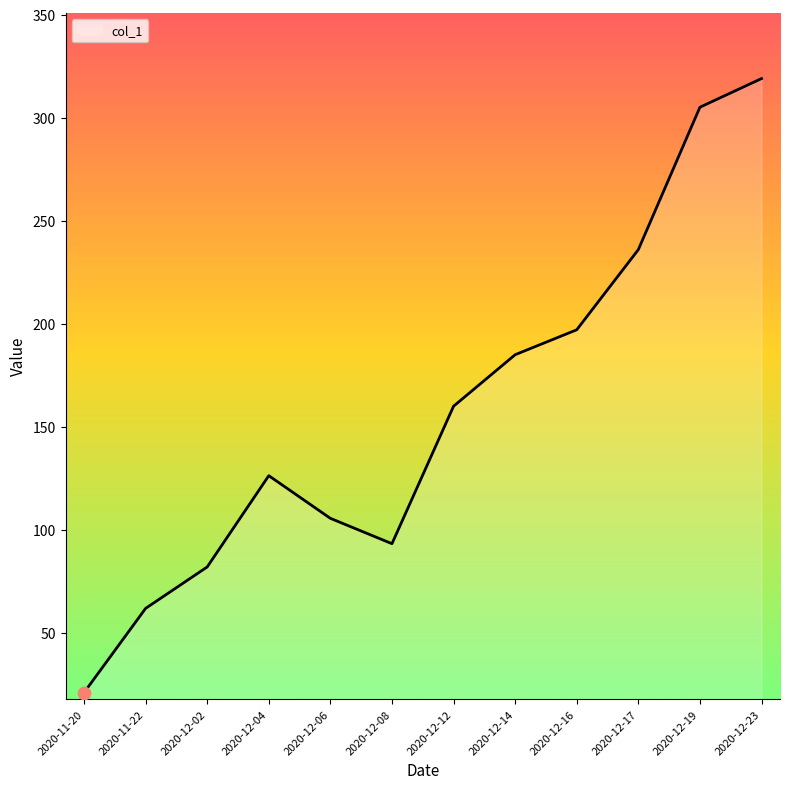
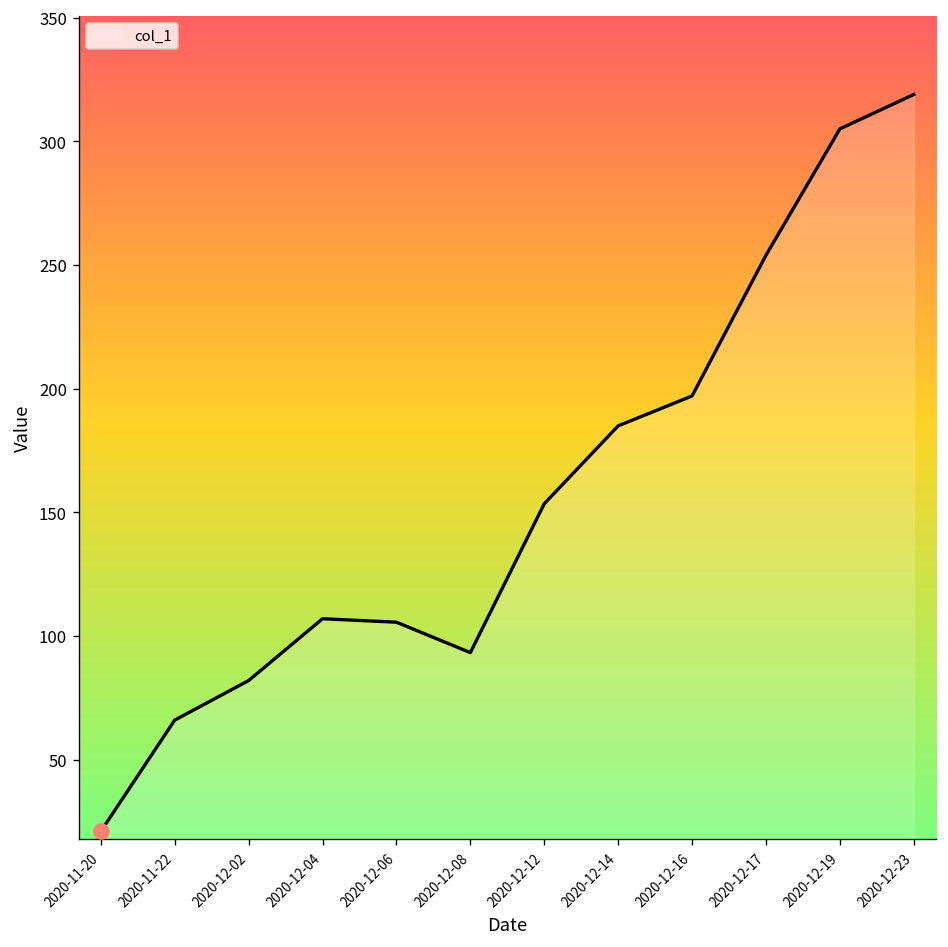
  {
    "col_1": {
-     "2020-11-22": 62,
+     "2020-11-22": 66,
      "2020-12-02": 82,
-     "2020-12-04": 126,
+     "2020-12-04": 107,
      "2020-12-06": 106,
      "2020-12-08": 93,
-     "2020-12-12": 160,
+     "2020-12-12": 154,
      "2020-12-14": 185,
      "2020-12-16": 197,
-     "2020-12-17": 236,
+     "2020-12-17": 254,
      "2020-12-19": 305,
      "2020-12-23": 319
    }
  }
